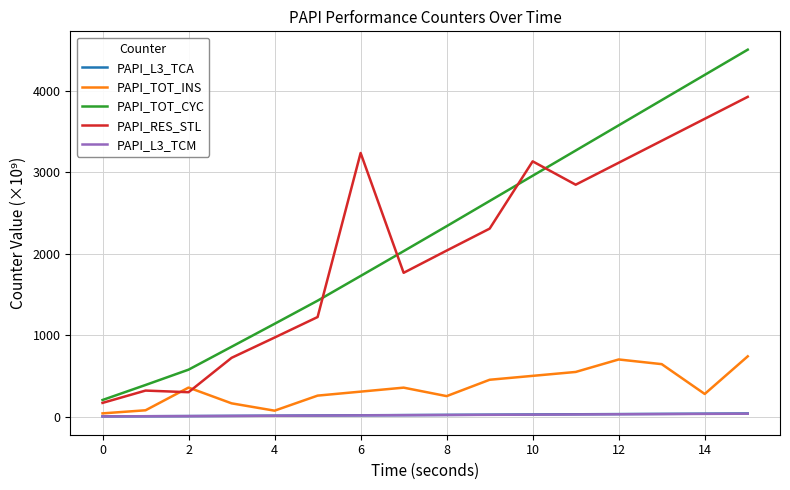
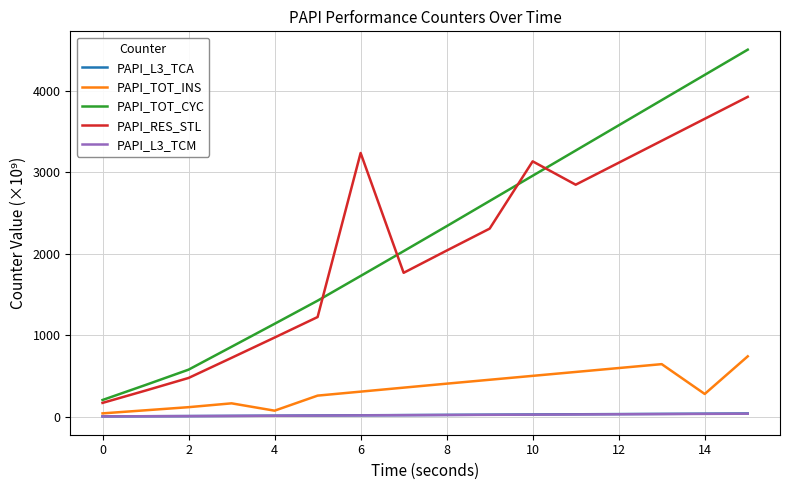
  {
    "PAPI_TOT_INS": {
      "0": 0,
-     "2": 400,
+     "2": 100,
      "4": 100,
      "6": 300,
-     "8": 300,
+     "8": 400,
      "10": 500,
-     "12": 700,
+     "12": 600,
      "14": 300
    },
    "PAPI_TOT_CYC": {
      "0": 200,
      "2": 600,
      "4": 1100,
      "6": 1700,
      "8": 2300,
      "10": 3000,
      "12": 3600,
      "14": 4200
    },
    "PAPI_RES_STL": {
      "0": 200,
-     "2": 300,
+     "2": 500,
      "4": 1000,
      "6": 3200,
      "8": 2000,
      "10": 3100,
      "12": 3100,
      "14": 3700
    }
  }
